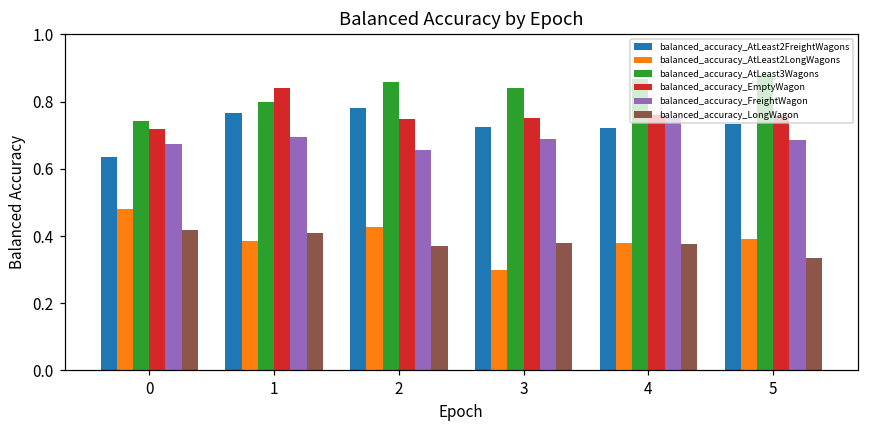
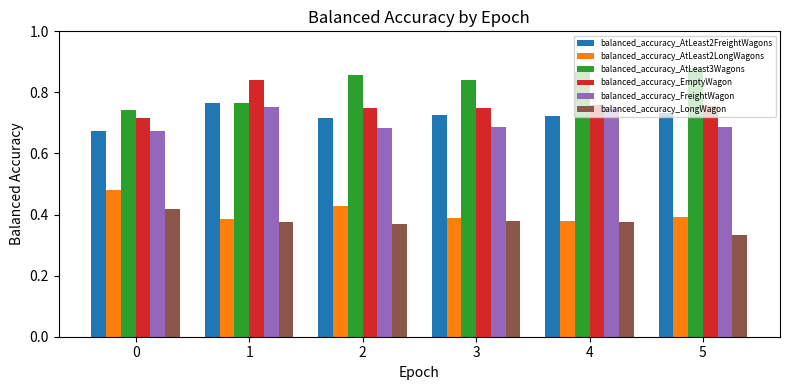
  {
    "balanced_accuracy_AtLeast2FreightWagons": {
-     "0": 0.64,
+     "0": 0.67,
      "1": 0.77,
-     "2": 0.78,
+     "2": 0.72,
      "3": 0.73,
      "4": 0.72
    },
    "balanced_accuracy_AtLeast2LongWagons": {
      "0": 0.48,
      "1": 0.38,
      "2": 0.43,
-     "3": 0.30,
+     "3": 0.39,
      "4": 0.38,
      "5": 0.39
    },
    "balanced_accuracy_AtLeast3Wagons": {
      "0": 0.74,
-     "1": 0.80,
+     "1": 0.76,
      "2": 0.86,
      "3": 0.84
    },
    "balanced_accuracy_EmptyWagon": {
      "0": 0.72,
      "1": 0.84,
      "2": 0.75,
      "3": 0.75
    },
    "balanced_accuracy_FreightWagon": {
      "0": 0.67,
-     "1": 0.69,
-     "2": 0.66,
+     "1": 0.75,
+     "2": 0.68,
      "3": 0.69,
      "5": 0.69
    },
    "balanced_accuracy_LongWagon": {
      "0": 0.42,
-     "1": 0.41,
+     "1": 0.37,
      "2": 0.37,
      "3": 0.38,
      "4": 0.38,
      "5": 0.33
    }
  }
